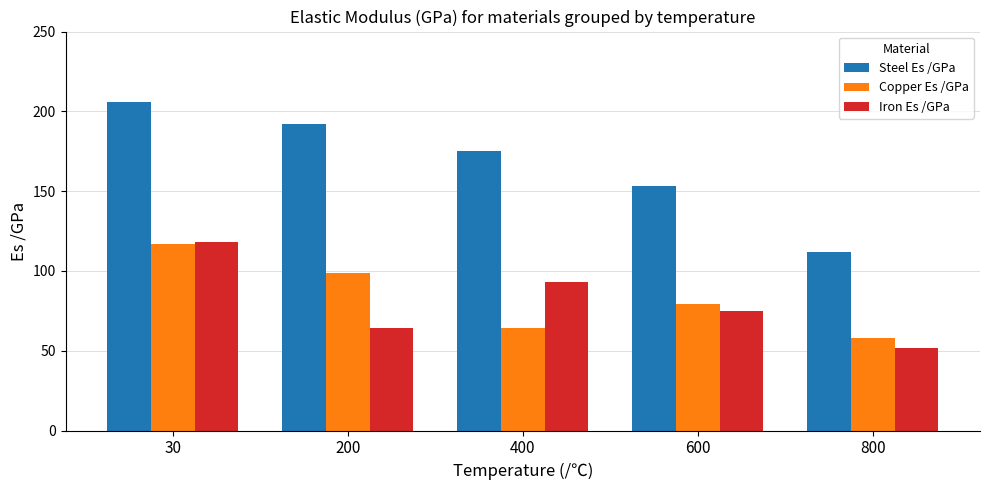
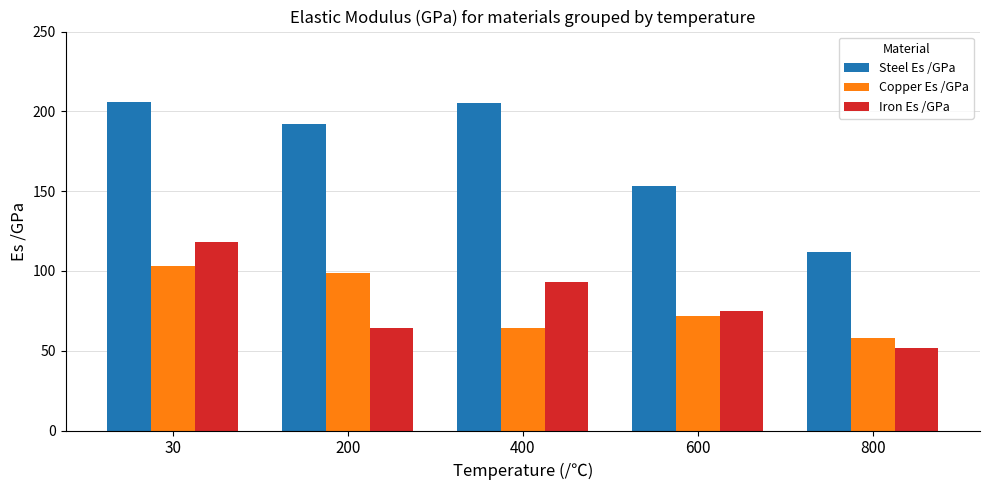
  {
    "Steel Es /GPa": {
      "30": 206,
      "200": 192,
-     "400": 175,
+     "400": 205,
      "600": 153,
      "800": 112
    },
    "Copper Es /GPa": {
-     "30": 117,
+     "30": 103,
      "200": 99,
      "400": 64,
-     "600": 79,
+     "600": 72,
      "800": 58
    },
    "Iron Es /GPa": {
      "30": 118,
      "200": 64,
      "400": 93,
      "600": 75,
      "800": 52
    }
  }
